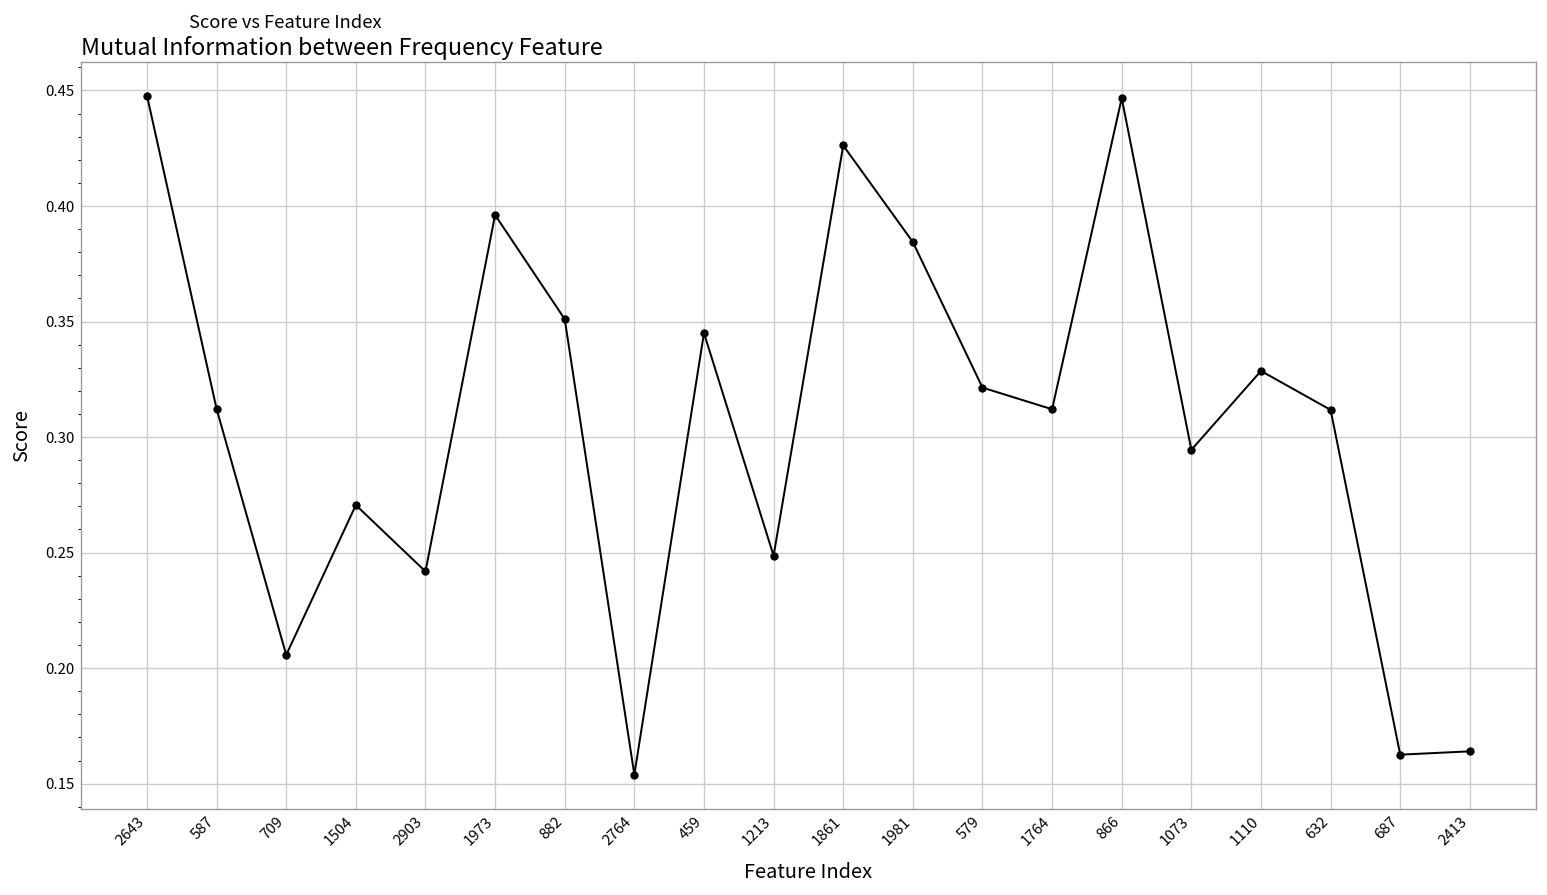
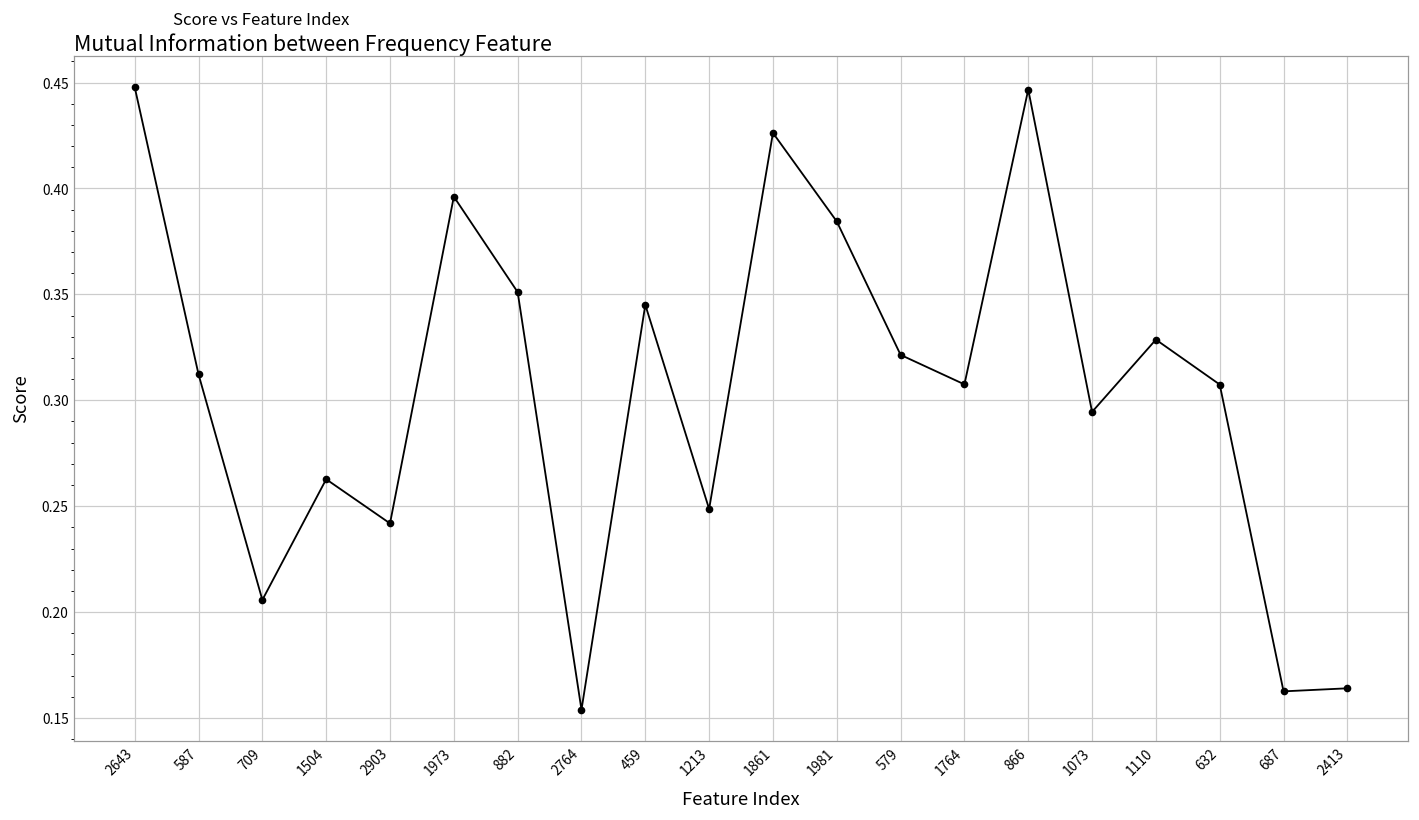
  {
    "2643": 0.448,
    "587": 0.312,
    "709": 0.206,
-   "1504": 0.271,
+   "1504": 0.263,
    "2903": 0.242,
    "1973": 0.396,
    "882": 0.351,
    "2764": 0.154,
    "459": 0.345,
    "1213": 0.249,
    "1861": 0.426,
    "1981": 0.384,
    "579": 0.321,
-   "1764": 0.312,
+   "1764": 0.307,
    "866": 0.447,
    "1073": 0.294,
    "1110": 0.329,
-   "632": 0.312,
+   "632": 0.307,
    "687": 0.163,
    "2413": 0.164
  }
